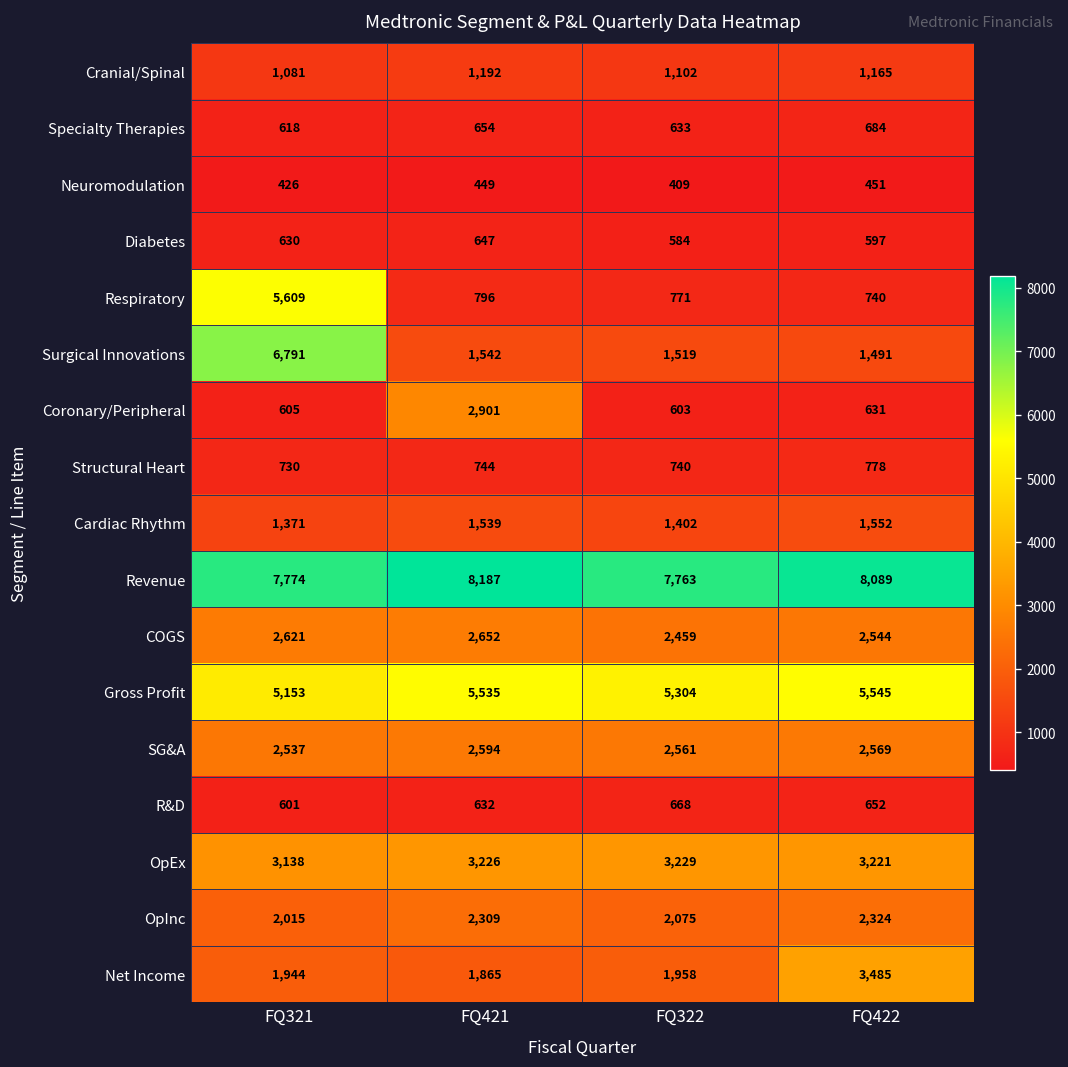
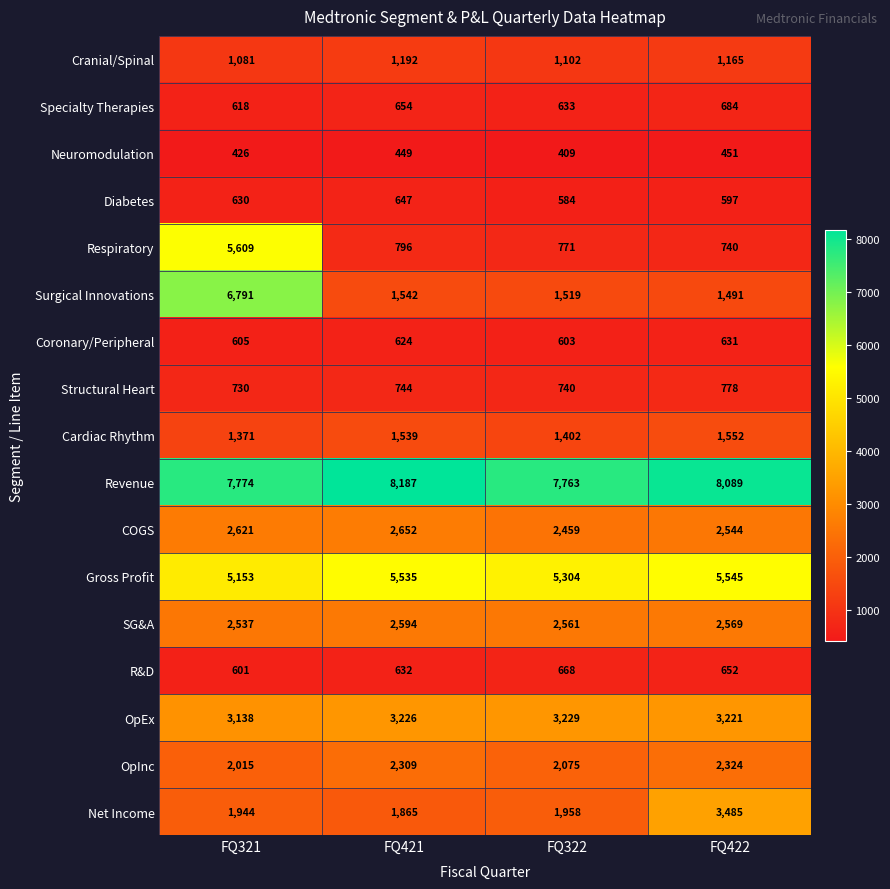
  {
    "Cranial/Spinal": {
      "FQ321": "1,081",
      "FQ421": "1,192",
      "FQ322": "1,102",
      "FQ422": "1,165"
    },
    "Specialty Therapies": {
      "FQ321": "618",
      "FQ421": "654",
      "FQ322": "633",
      "FQ422": "684"
    },
    "Neuromodulation": {
      "FQ321": "426",
      "FQ421": "449",
      "FQ322": "409",
      "FQ422": "451"
    },
    "Diabetes": {
      "FQ321": "630",
      "FQ421": "647",
      "FQ322": "584",
      "FQ422": "597"
    },
    "Respiratory": {
      "FQ321": "5,609",
      "FQ421": "796",
      "FQ322": "771",
      "FQ422": "740"
    },
    "Surgical Innovations": {
      "FQ321": "6,791",
      "FQ421": "1,542",
      "FQ322": "1,519",
      "FQ422": "1,491"
    },
    "Coronary/Peripheral": {
      "FQ321": "605",
-     "FQ421": "2,901",
+     "FQ421": "624",
      "FQ322": "603",
      "FQ422": "631"
    },
    "Structural Heart": {
      "FQ321": "730",
      "FQ421": "744",
      "FQ322": "740",
      "FQ422": "778"
    },
    "Cardiac Rhythm": {
      "FQ321": "1,371",
      "FQ421": "1,539",
      "FQ322": "1,402",
      "FQ422": "1,552"
    },
    "Revenue": {
      "FQ321": "7,774",
      "FQ421": "8,187",
      "FQ322": "7,763",
      "FQ422": "8,089"
    },
    "COGS": {
      "FQ321": "2,621",
      "FQ421": "2,652",
      "FQ322": "2,459",
      "FQ422": "2,544"
    },
    "Gross Profit": {
      "FQ321": "5,153",
      "FQ421": "5,535",
      "FQ322": "5,304",
      "FQ422": "5,545"
    },
    "SG&A": {
      "FQ321": "2,537",
      "FQ421": "2,594",
      "FQ322": "2,561",
      "FQ422": "2,569"
    },
    "R&D": {
      "FQ321": "601",
      "FQ421": "632",
      "FQ322": "668",
      "FQ422": "652"
    },
    "OpEx": {
      "FQ321": "3,138",
      "FQ421": "3,226",
      "FQ322": "3,229",
      "FQ422": "3,221"
    },
    "OpInc": {
      "FQ321": "2,015",
      "FQ421": "2,309",
      "FQ322": "2,075",
      "FQ422": "2,324"
    },
    "Net Income": {
      "FQ321": "1,944",
      "FQ421": "1,865",
      "FQ322": "1,958",
      "FQ422": "3,485"
    }
  }
